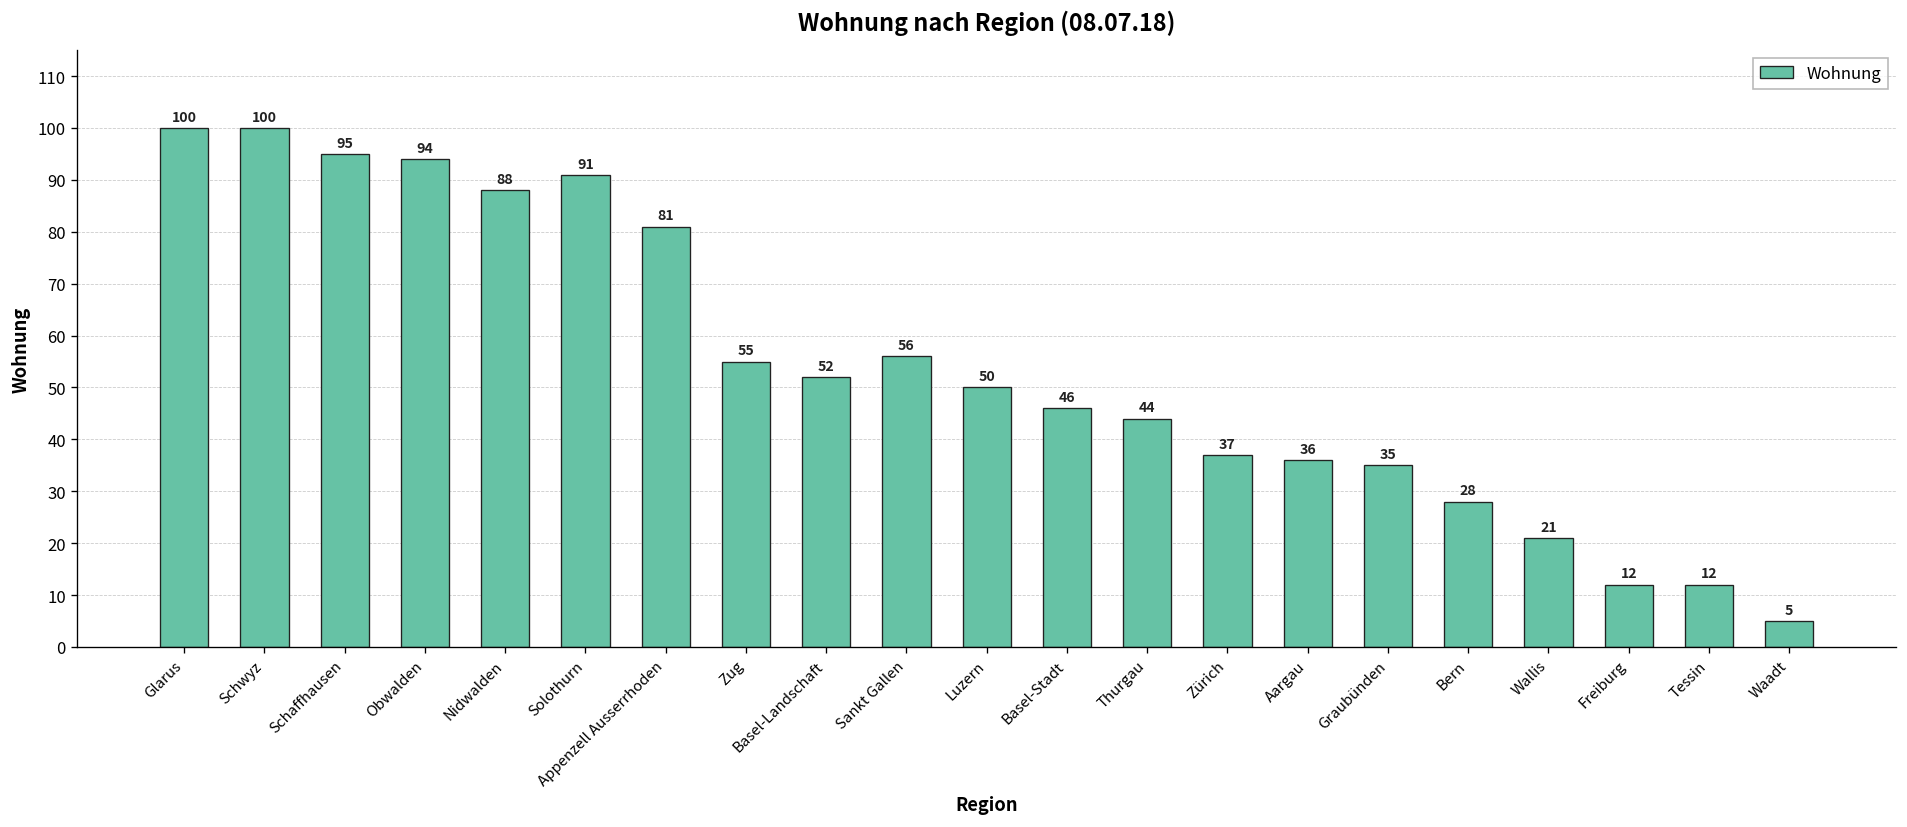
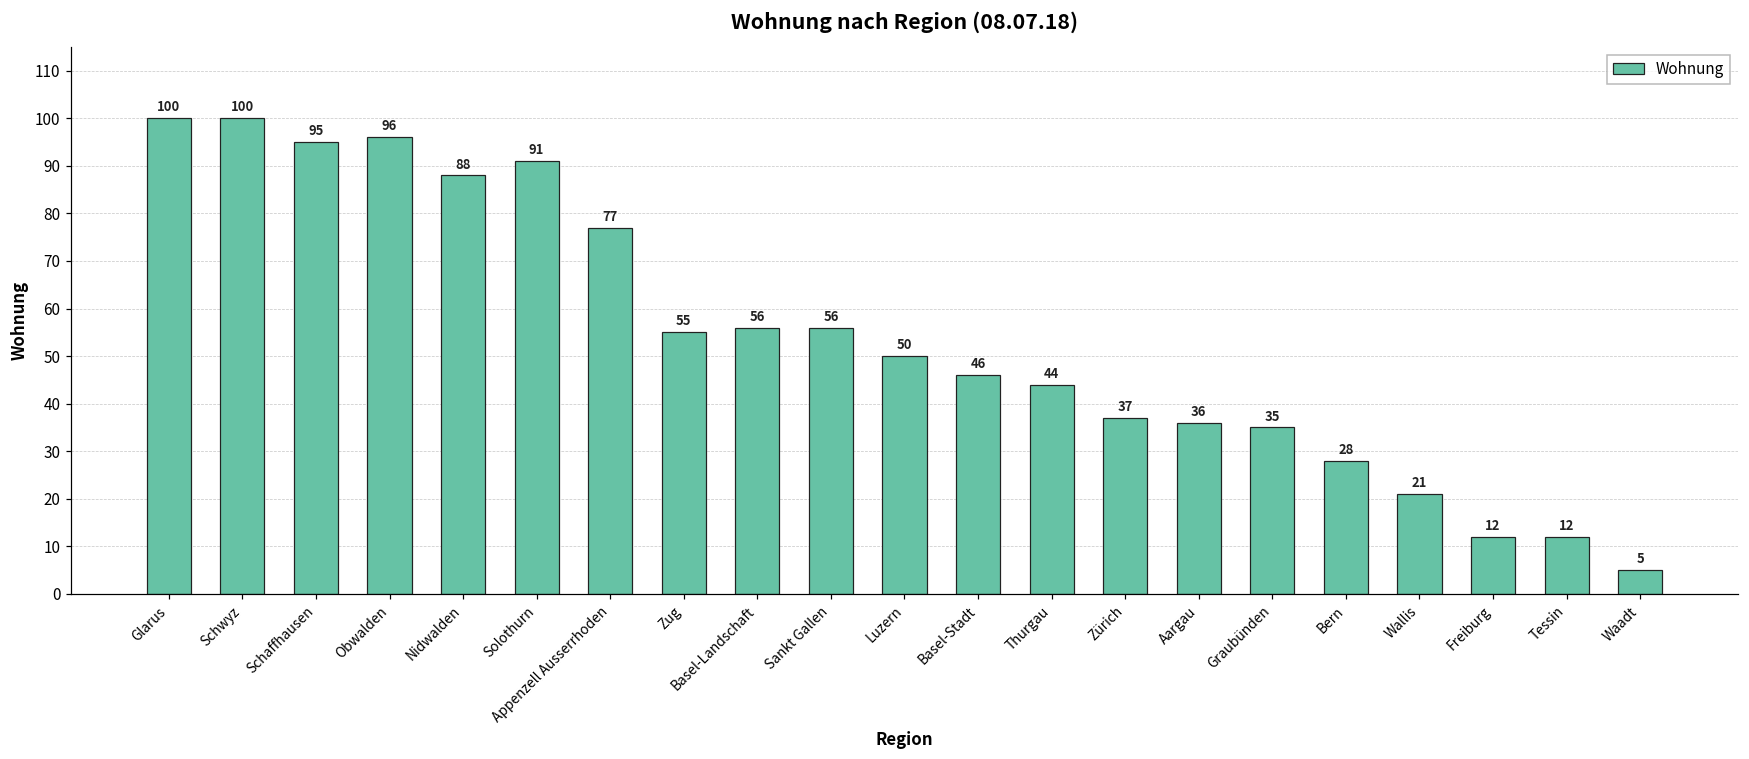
  {
    "Glarus": 100,
    "Schwyz": 100,
    "Schaffhausen": 95,
-   "Obwalden": 94,
+   "Obwalden": 96,
    "Nidwalden": 88,
    "Solothurn": 91,
-   "Appenzell Ausserrhoden": 81,
+   "Appenzell Ausserrhoden": 77,
    "Zug": 55,
-   "Basel-Landschaft": 52,
+   "Basel-Landschaft": 56,
    "Sankt Gallen": 56,
    "Luzern": 50,
    "Basel-Stadt": 46,
    "Thurgau": 44,
    "Zürich": 37,
    "Aargau": 36,
    "Graubünden": 35,
    "Bern": 28,
    "Wallis": 21,
    "Freiburg": 12,
    "Tessin": 12,
    "Waadt": 5
  }
